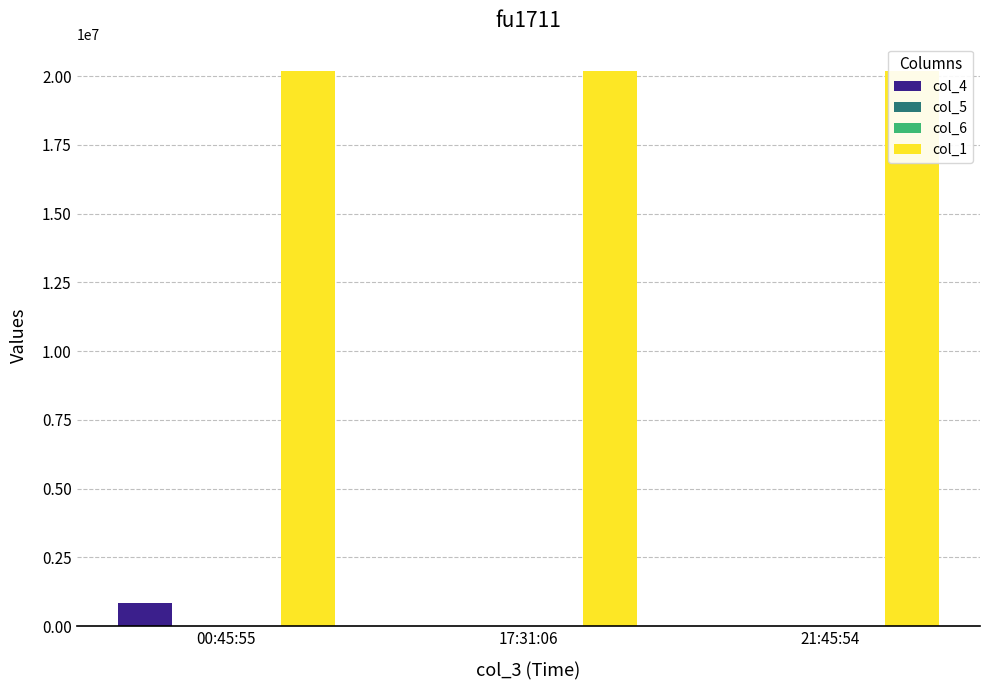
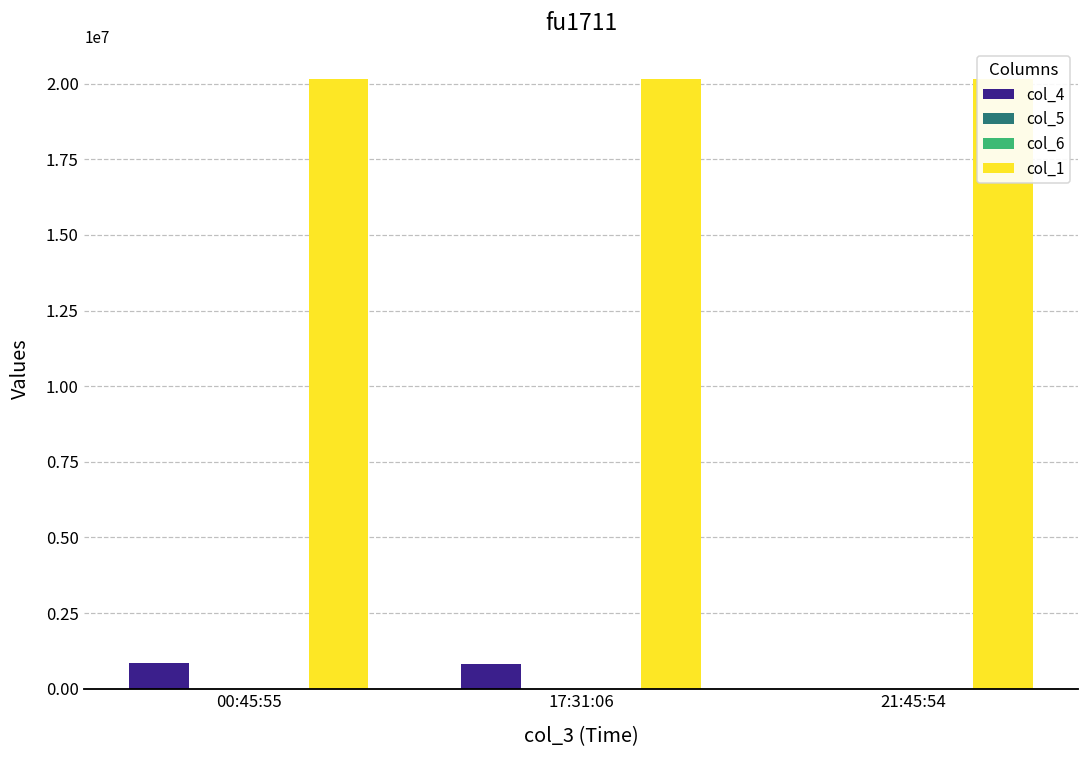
  {
    "col_4": {
      "00:45:55": 900000,
-     "17:31:06": 0
+     "17:31:06": 800000
    },
    "col_6": {
      "00:45:55": 0,
      "17:31:06": 0,
      "21:45:54": 0
    },
    "col_1": {
      "00:45:55": 20200000,
      "17:31:06": 20200000
    }
  }
